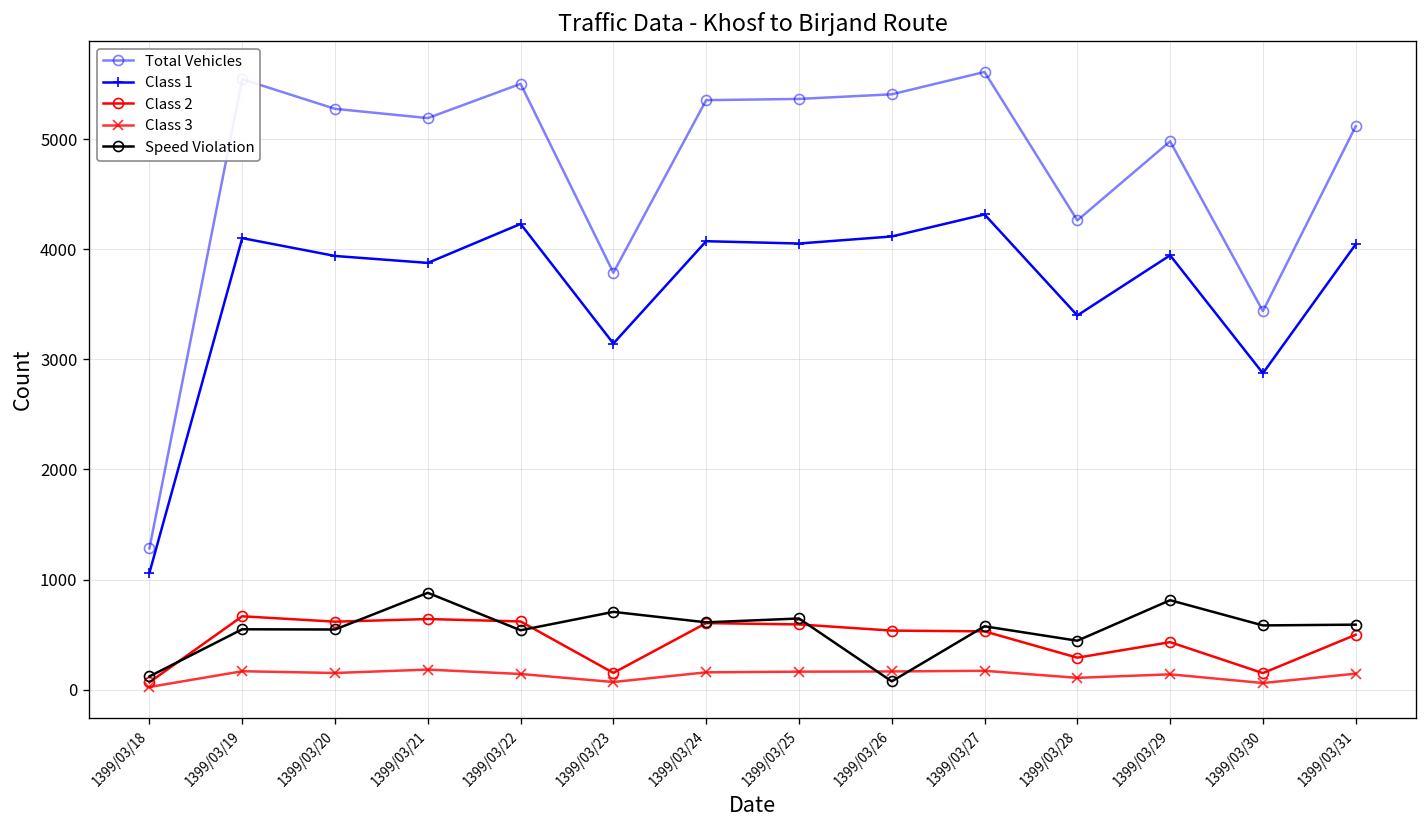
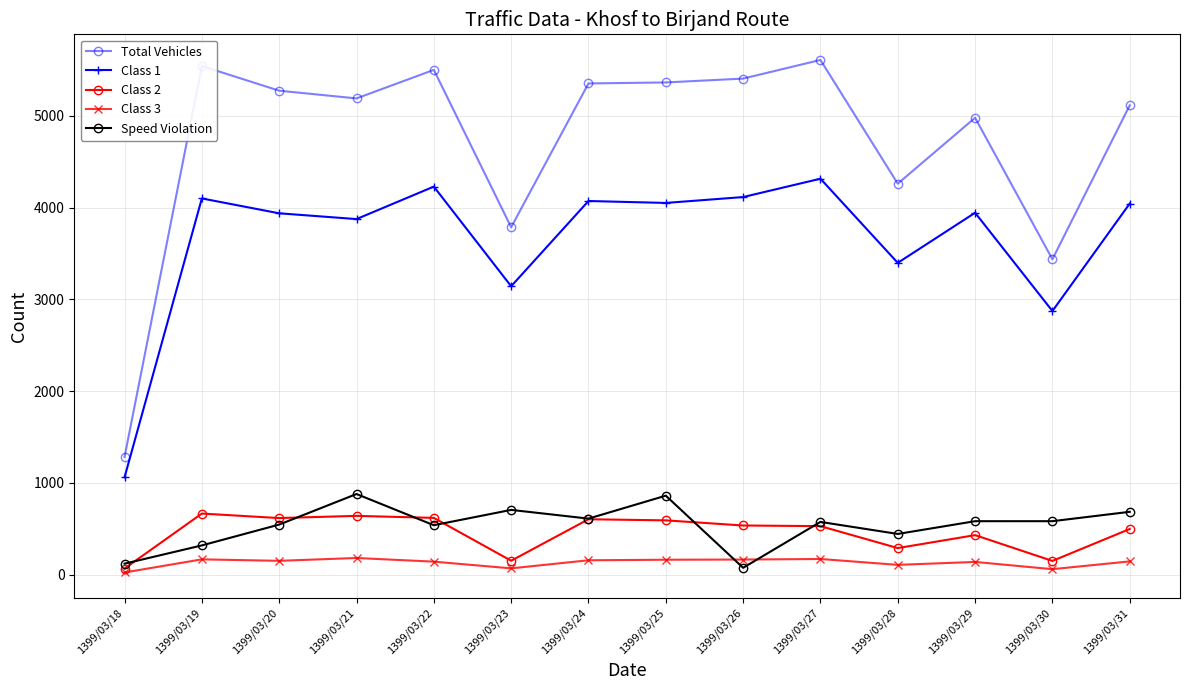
  {
    "Speed Violation": {
      "1399/03/18": 100,
-     "1399/03/19": 500,
+     "1399/03/19": 300,
      "1399/03/20": 500,
      "1399/03/21": 900,
      "1399/03/22": 500,
      "1399/03/23": 700,
-     "1399/03/25": 600,
+     "1399/03/25": 900,
      "1399/03/26": 100,
      "1399/03/27": 600,
      "1399/03/28": 400,
-     "1399/03/29": 800,
+     "1399/03/29": 600,
      "1399/03/30": 600,
-     "1399/03/31": 600
+     "1399/03/31": 700
    }
  }
